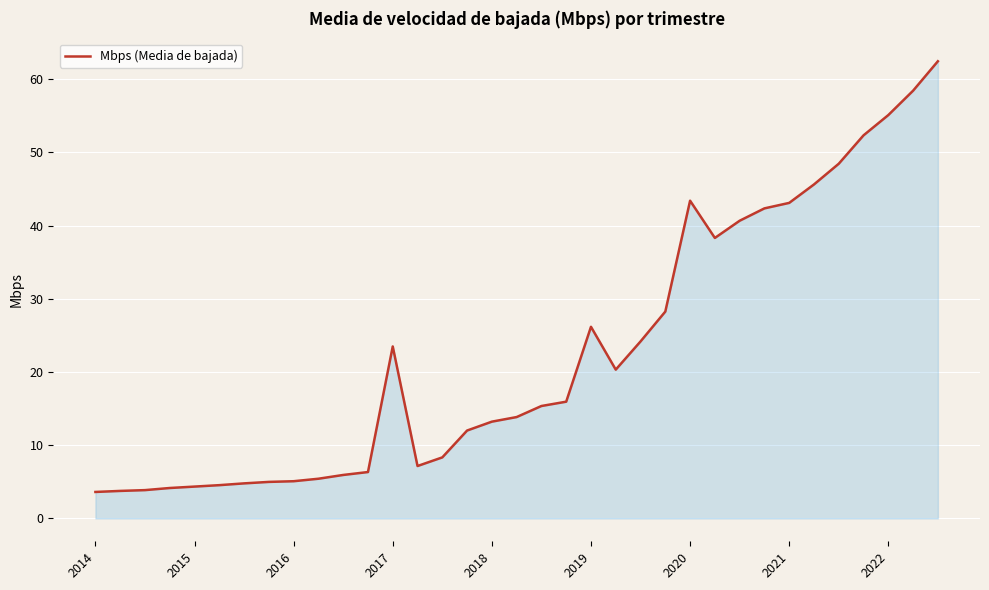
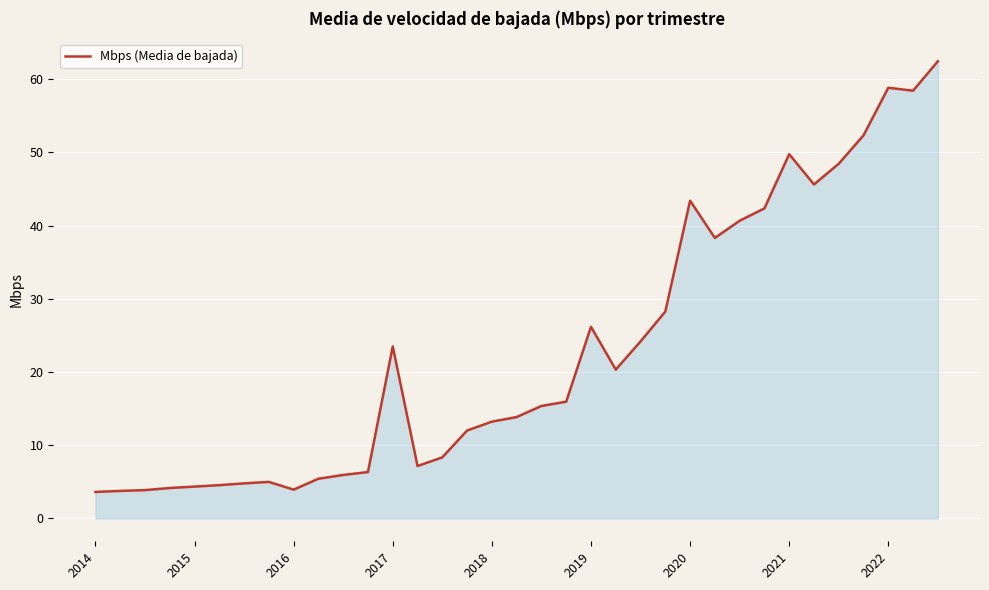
  {
    "2014": 4,
    "2015": 4,
-   "2016": 5,
+   "2016": 4,
    "2017": 23,
    "2018": 13,
    "2019": 26,
    "2020": 43,
-   "2021": 43,
-   "2022": 55
+   "2021": 50,
+   "2022": 59
  }
